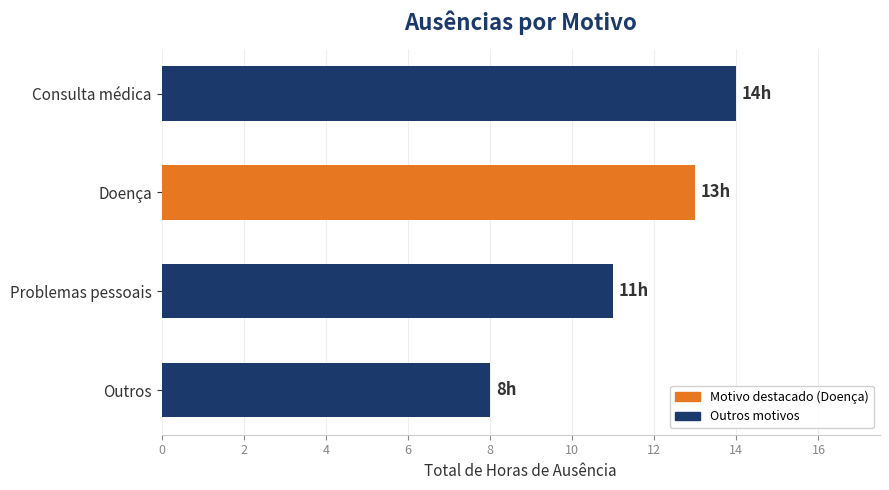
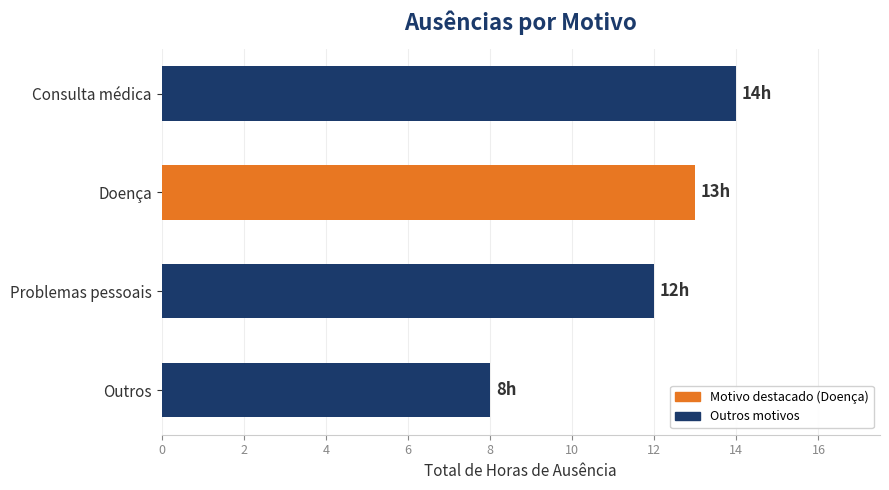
  {
    "Consulta médica": "14h",
    "Doença": "13h",
-   "Problemas pessoais": "11h",
+   "Problemas pessoais": "12h",
    "Outros": "8h"
  }
